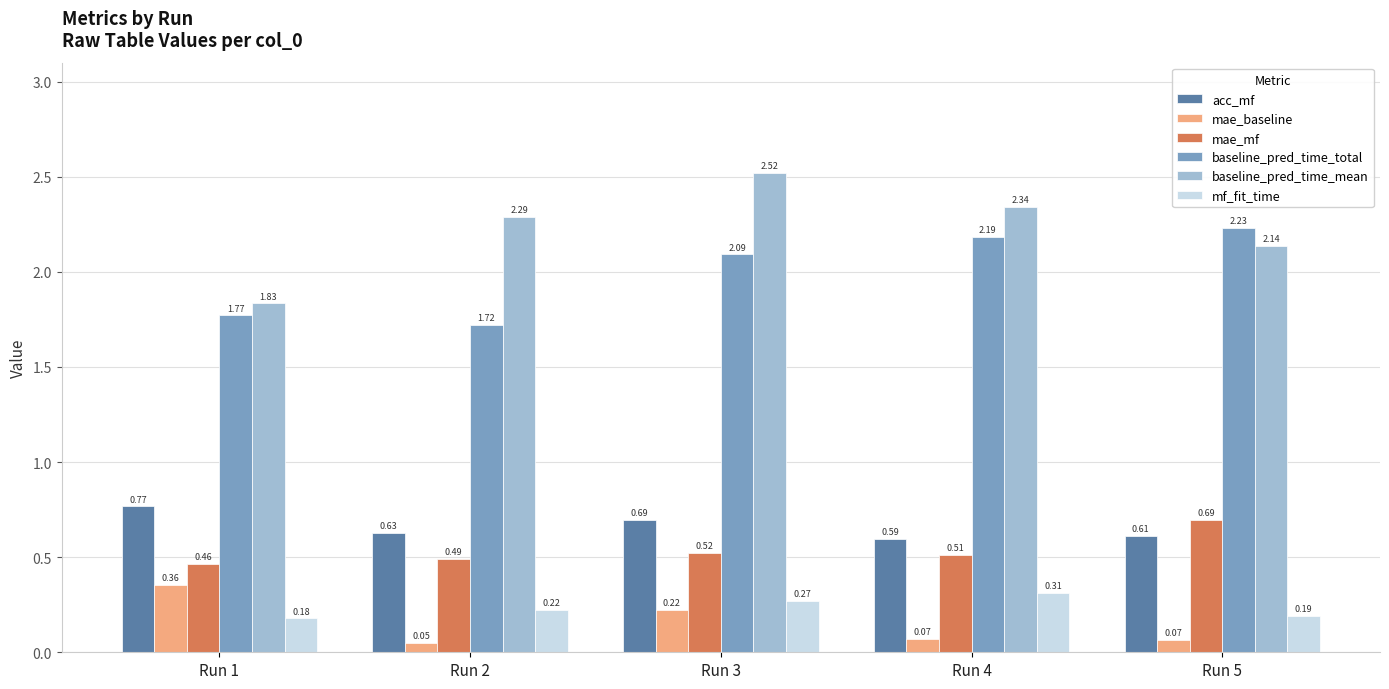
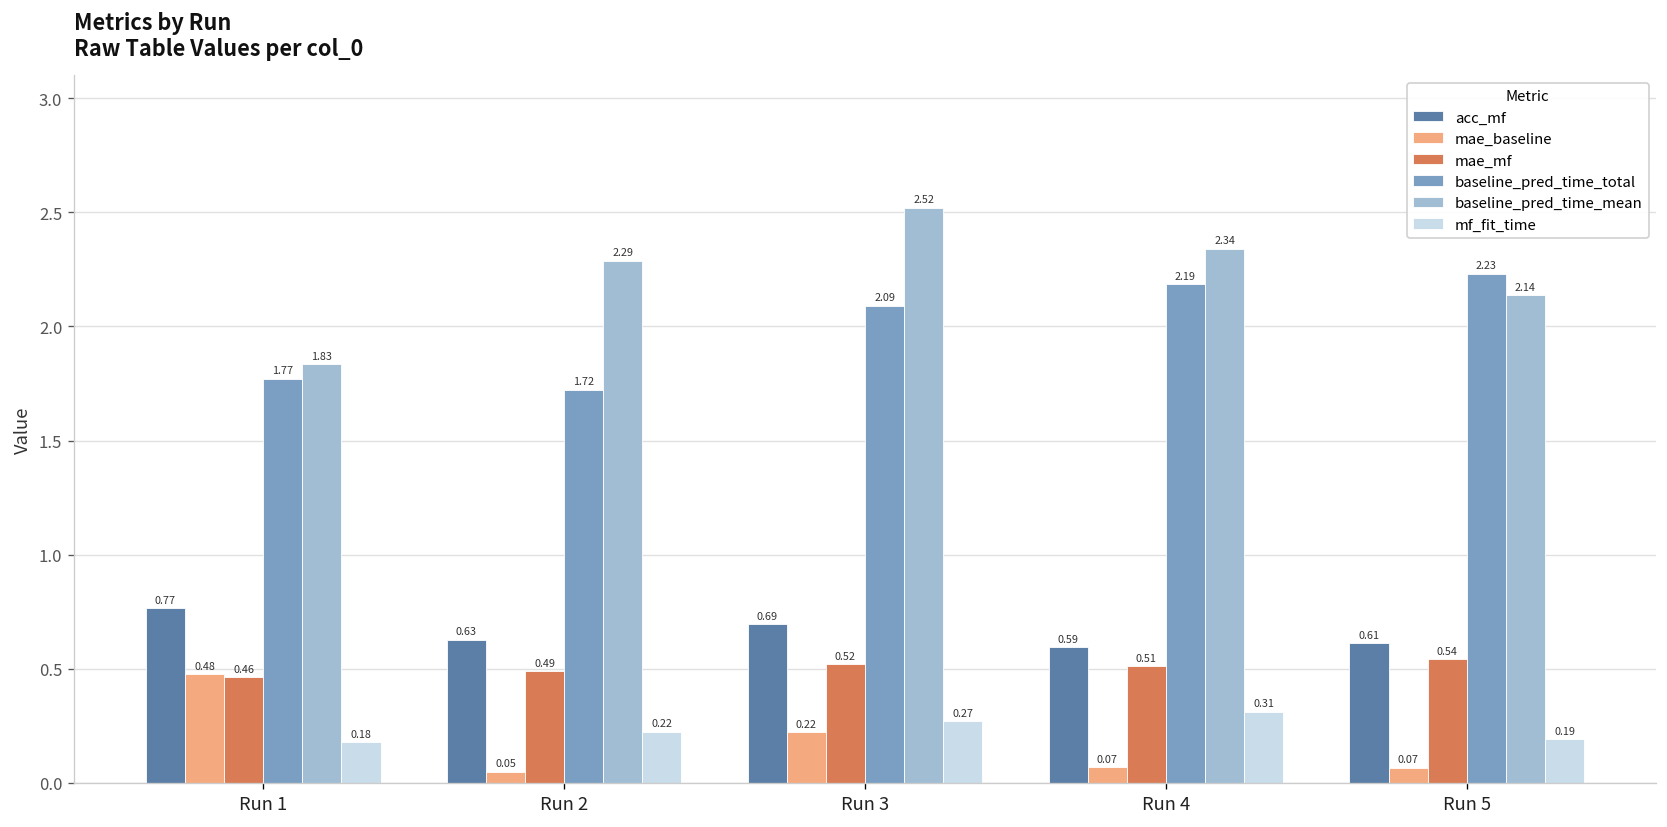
  {
    "mae_baseline": {
-     "Run 1": 0.36,
+     "Run 1": 0.48,
      "Run 2": 0.05,
      "Run 3": 0.22,
      "Run 4": 0.07,
      "Run 5": 0.07
    },
    "mae_mf": {
      "Run 1": 0.46,
      "Run 2": 0.49,
      "Run 3": 0.52,
      "Run 4": 0.51,
-     "Run 5": 0.69
+     "Run 5": 0.54
    }
  }
